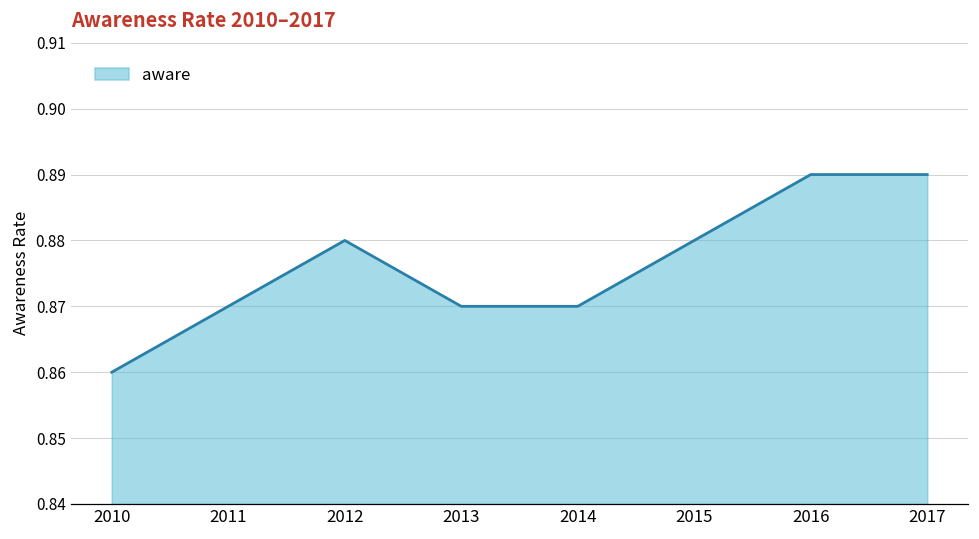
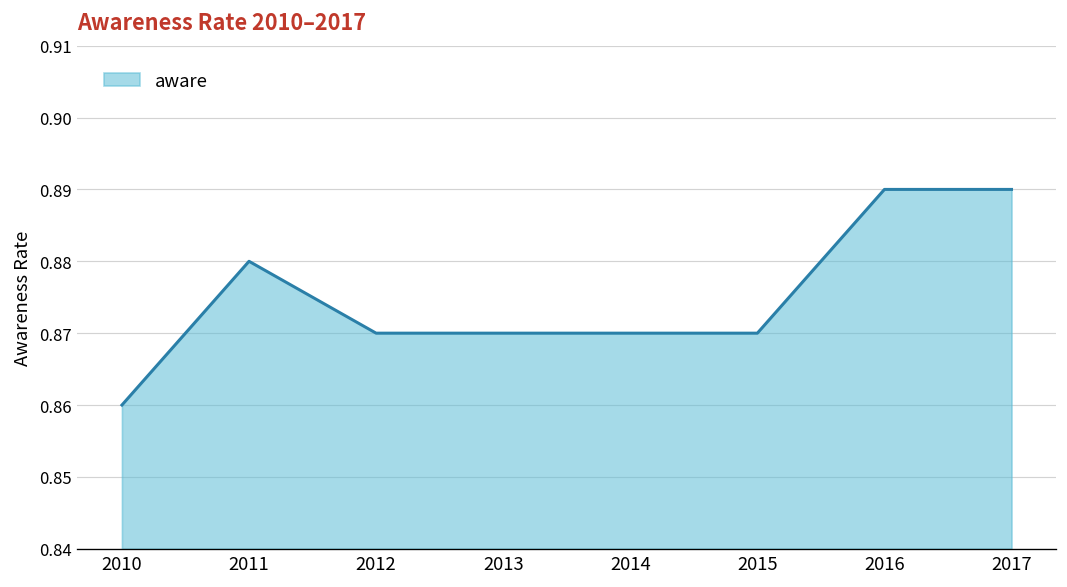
  {
    "2010": 0.86,
-   "2011": 0.87,
-   "2012": 0.88,
+   "2011": 0.88,
+   "2012": 0.87,
    "2013": 0.87,
    "2014": 0.87,
-   "2015": 0.88,
+   "2015": 0.87,
    "2016": 0.89,
    "2017": 0.89
  }
